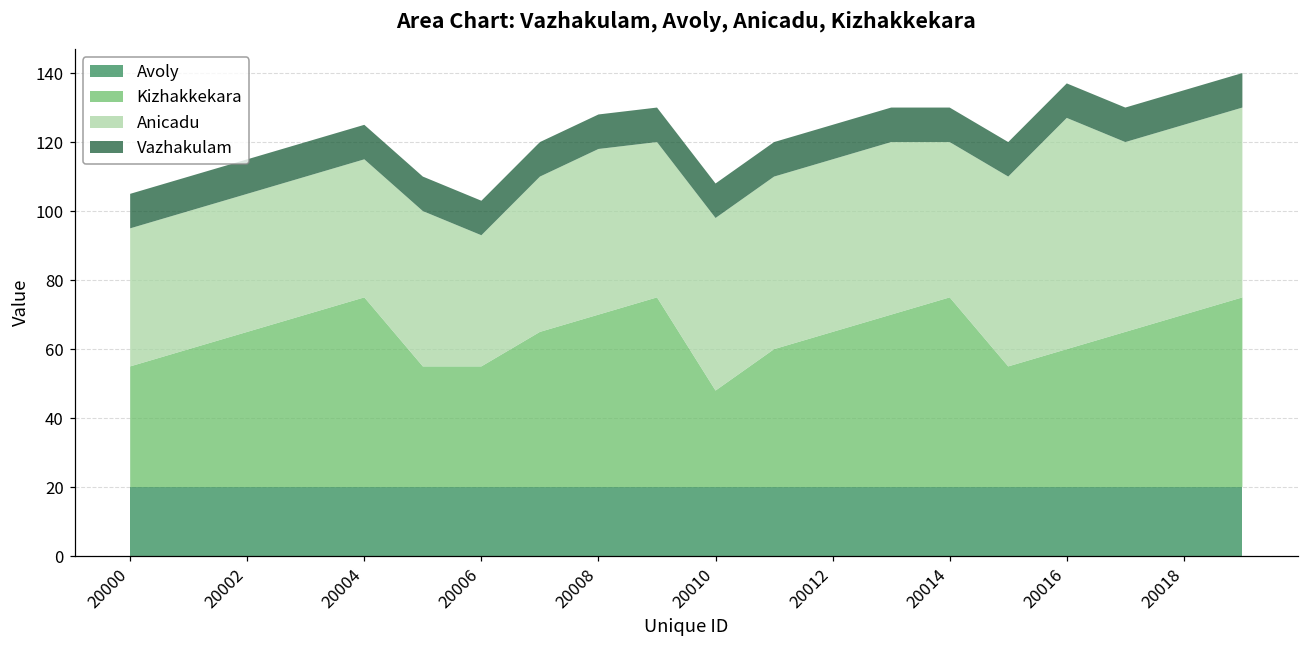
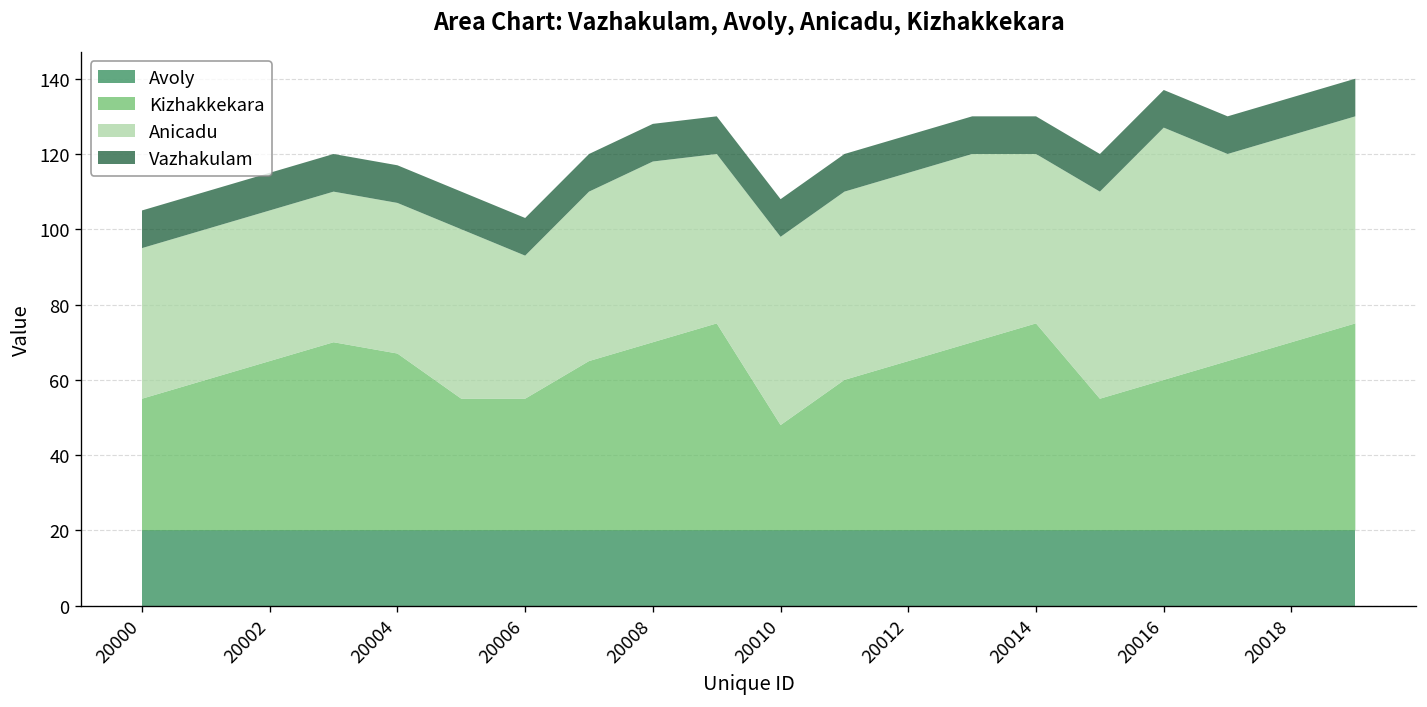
  {
    "Kizhakkekara": {
      "20000": 35,
      "20002": 45,
-     "20004": 55,
+     "20004": 47,
      "20006": 35,
      "20008": 50,
      "20010": 28,
      "20012": 45,
      "20014": 55,
      "20016": 40,
      "20018": 50
    },
    "Anicadu": {
      "20000": 40,
      "20002": 40,
      "20004": 40,
      "20006": 38,
      "20008": 48,
      "20010": 50,
      "20012": 50,
      "20014": 45,
      "20016": 67,
      "20018": 55
    }
  }
